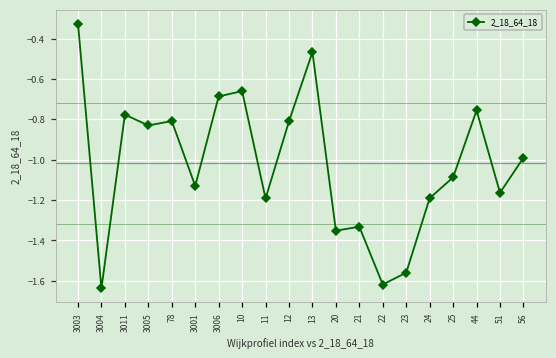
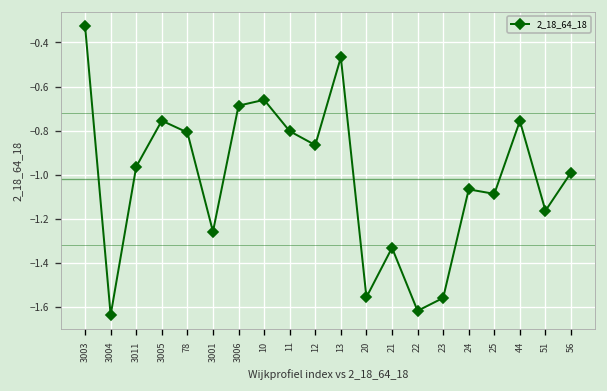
  {
    "3003": -0.33,
    "3004": -1.64,
-   "3011": -0.78,
-   "3005": -0.83,
+   "3011": -0.96,
+   "3005": -0.76,
    "78": -0.81,
-   "3001": -1.13,
+   "3001": -1.26,
    "3006": -0.69,
    "10": -0.66,
-   "11": -1.19,
-   "12": -0.81,
+   "11": -0.80,
+   "12": -0.87,
    "13": -0.47,
-   "20": -1.35,
+   "20": -1.56,
    "21": -1.33,
    "22": -1.62,
    "23": -1.56,
-   "24": -1.19,
+   "24": -1.07,
    "25": -1.09,
    "44": -0.76,
    "51": -1.16,
    "56": -0.99
  }
